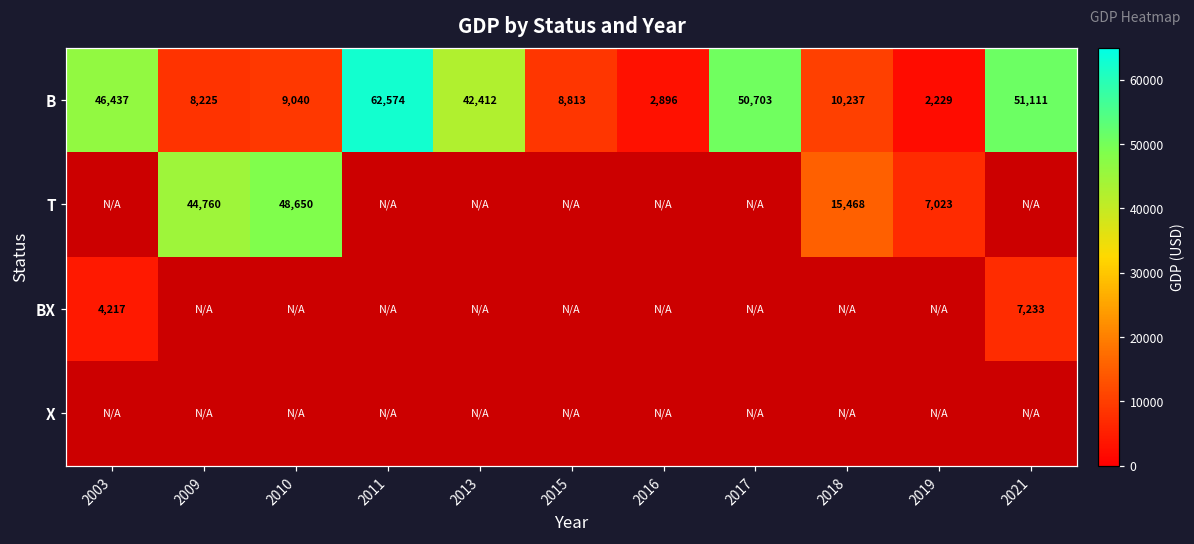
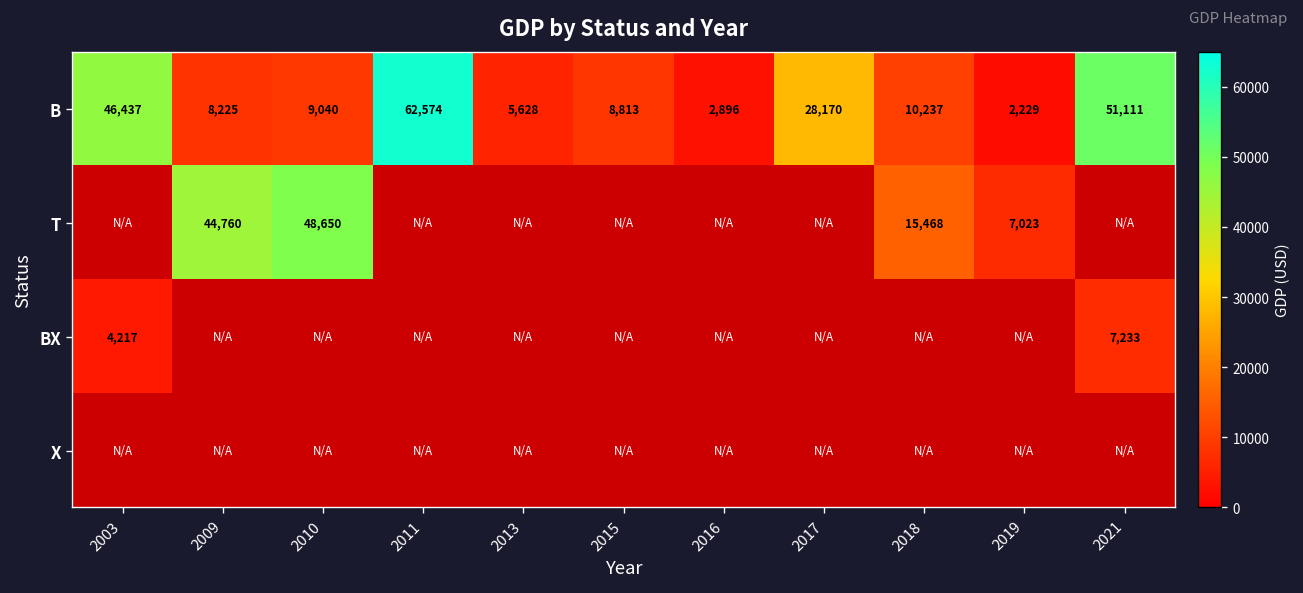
  {
    "B": {
      "2003": "46,437",
      "2009": "8,225",
      "2010": "9,040",
      "2011": "62,574",
-     "2013": "42,412",
+     "2013": "5,628",
      "2015": "8,813",
      "2016": "2,896",
-     "2017": "50,703",
+     "2017": "28,170",
      "2018": "10,237",
      "2019": "2,229",
      "2021": "51,111"
    },
    "T": {
      "2009": "44,760",
      "2010": "48,650",
      "2018": "15,468",
      "2019": "7,023"
    },
    "BX": {
      "2003": "4,217",
      "2021": "7,233"
    }
  }
